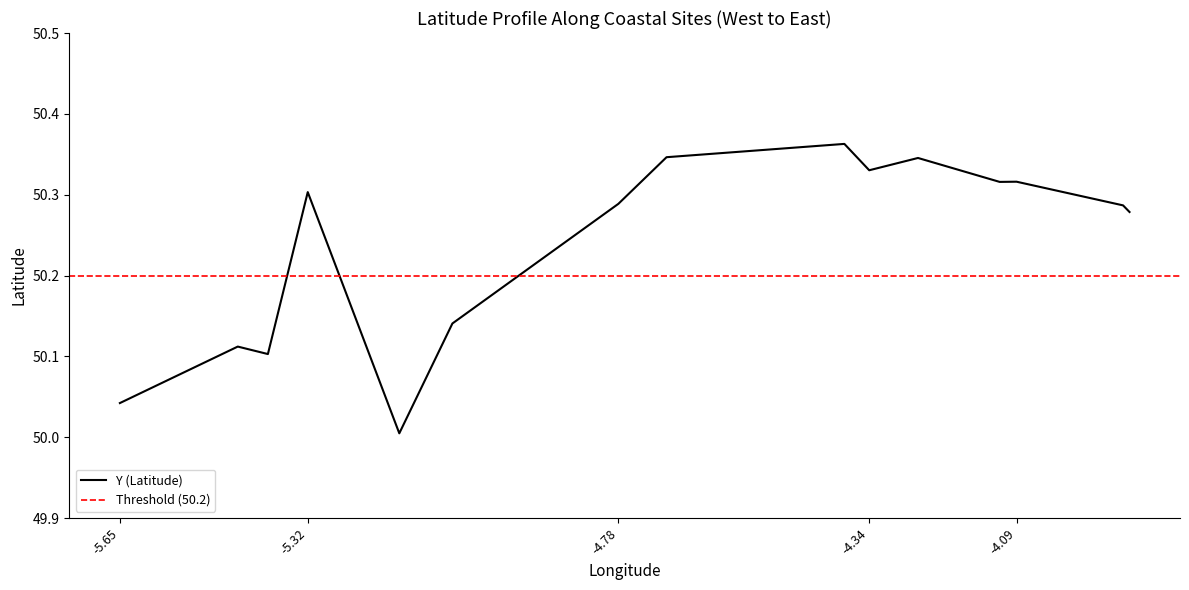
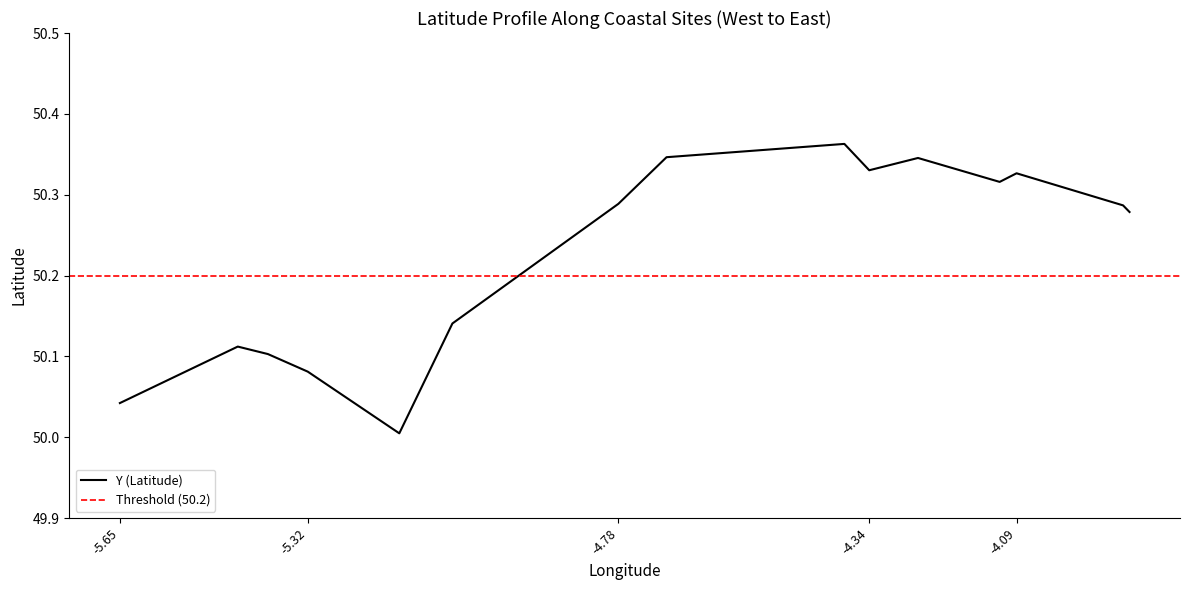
  {
    "-5.65": 50.04,
-   "-5.32": 50.30,
+   "-5.32": 50.08,
    "-4.78": 50.29,
    "-4.34": 50.33,
-   "-4.09": 50.32
+   "-4.09": 50.33
  }
